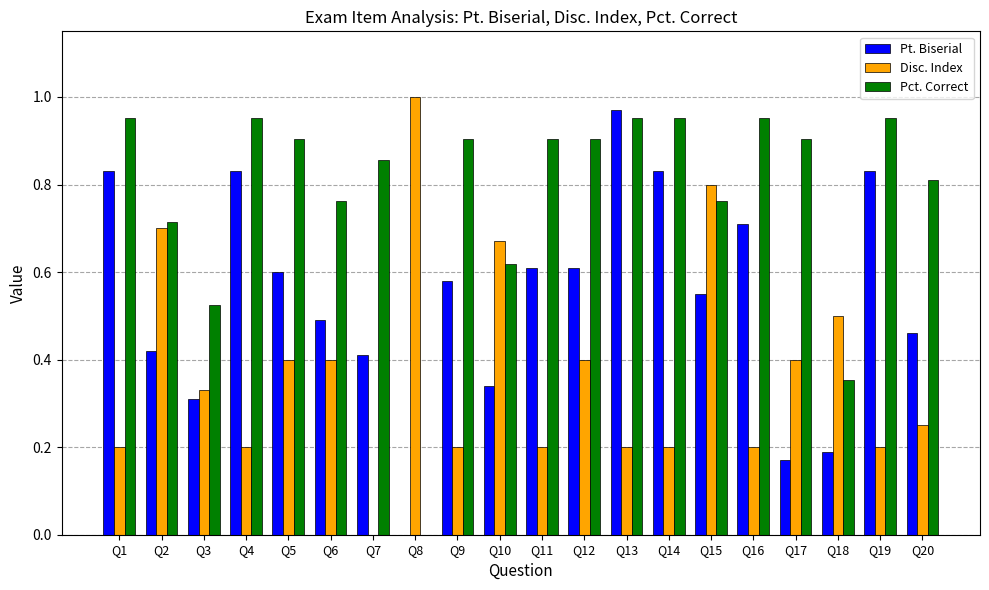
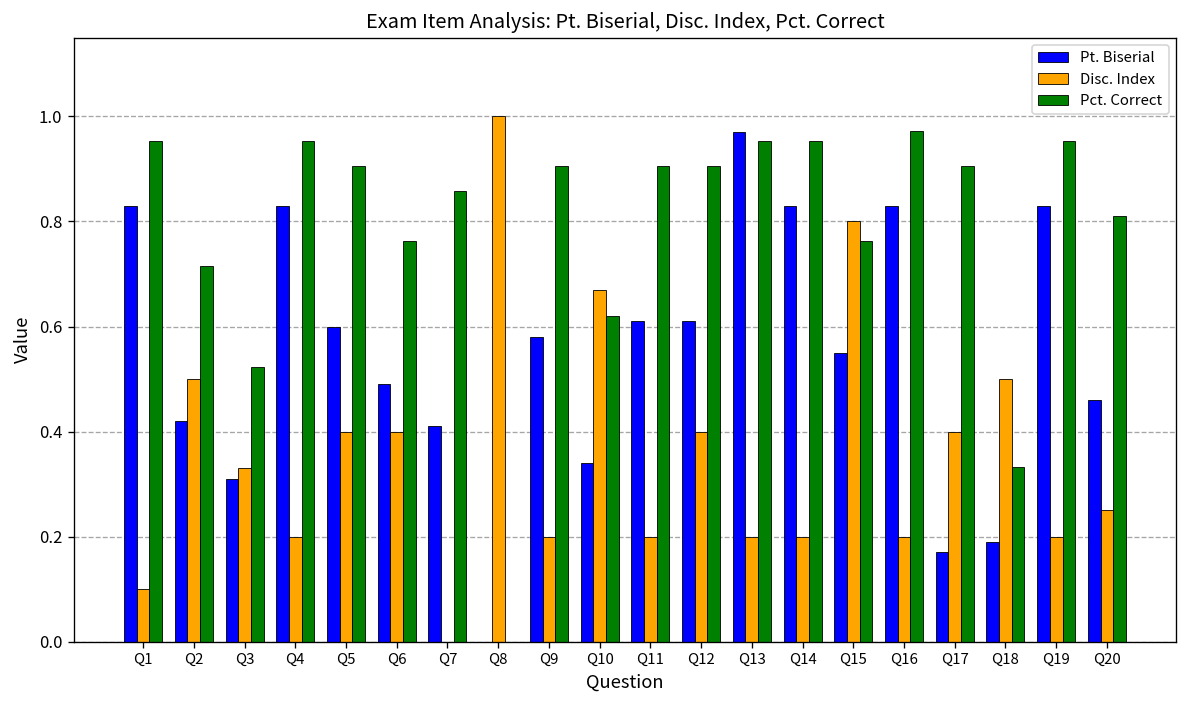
  {
    "Pt. Biserial": {
      "Q1": 0.83,
      "Q2": 0.42,
      "Q3": 0.31,
      "Q4": 0.83,
      "Q5": 0.60,
      "Q6": 0.49,
      "Q7": 0.41,
      "Q8": 0.00,
      "Q9": 0.58,
      "Q10": 0.34,
      "Q11": 0.61,
      "Q12": 0.61,
      "Q13": 0.97,
      "Q14": 0.83,
      "Q15": 0.55,
-     "Q16": 0.71,
+     "Q16": 0.83,
      "Q17": 0.17,
      "Q18": 0.19,
      "Q19": 0.83,
      "Q20": 0.46
    },
    "Disc. Index": {
-     "Q1": 0.2,
-     "Q2": 0.7,
+     "Q1": 0.1,
+     "Q2": 0.5,
      "Q3": 0.33,
      "Q4": 0.2,
      "Q5": 0.4,
      "Q6": 0.4,
      "Q7": 0.0,
      "Q8": 1.0,
      "Q9": 0.2,
      "Q10": 0.67,
      "Q11": 0.2,
      "Q12": 0.4,
      "Q13": 0.2,
      "Q14": 0.2,
      "Q15": 0.8,
      "Q16": 0.2,
      "Q17": 0.4,
      "Q18": 0.5,
      "Q19": 0.2,
      "Q20": 0.25
    },
    "Pct. Correct": {
      "Q1": 0.95,
      "Q2": 0.71,
      "Q3": 0.52,
      "Q4": 0.95,
      "Q5": 0.90,
      "Q6": 0.76,
      "Q7": 0.86,
      "Q8": 0.00,
      "Q9": 0.90,
      "Q10": 0.62,
      "Q11": 0.90,
      "Q12": 0.90,
      "Q13": 0.95,
      "Q14": 0.95,
      "Q15": 0.76,
-     "Q16": 0.95,
+     "Q16": 0.97,
      "Q17": 0.90,
-     "Q18": 0.35,
+     "Q18": 0.33,
      "Q19": 0.95,
      "Q20": 0.81
    }
  }
